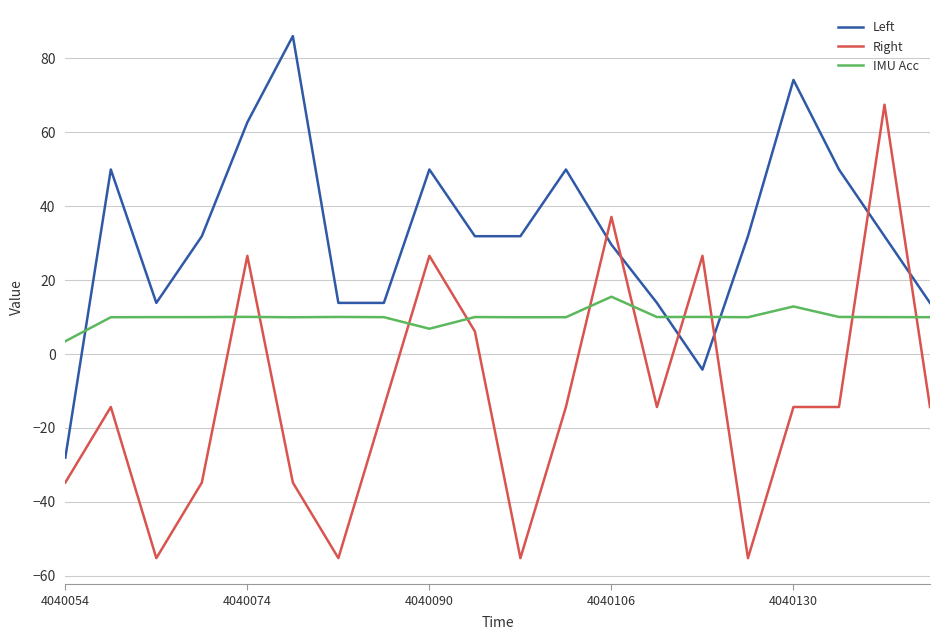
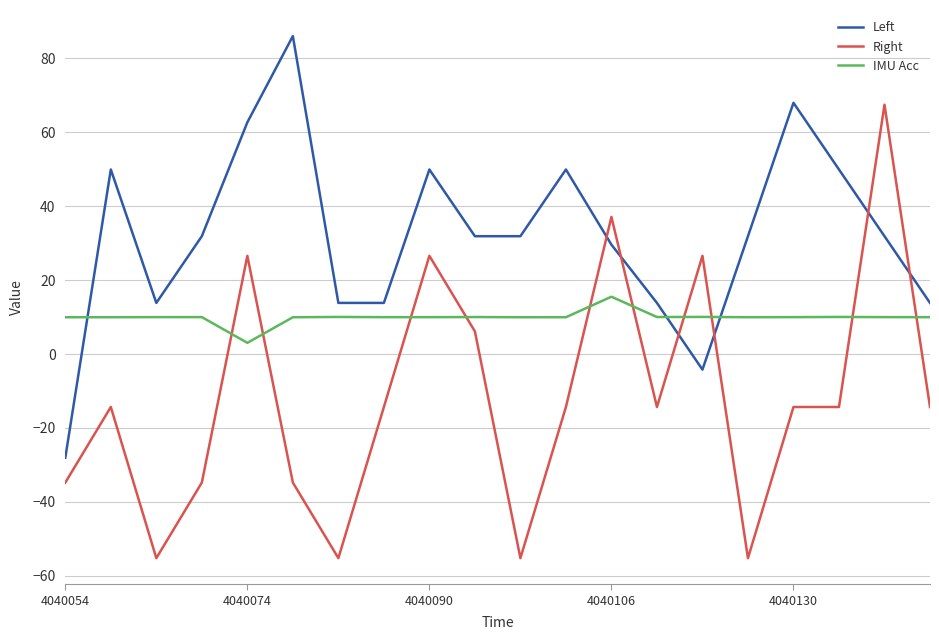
  {
    "Left": {
      "4040054": -28,
      "4040074": 63,
      "4040090": 50,
      "4040106": 30,
-     "4040130": 74
+     "4040130": 68
    },
    "Right": {
      "4040054": -35,
      "4040074": 27,
      "4040090": 27,
      "4040106": 37,
      "4040130": -14
    },
    "IMU Acc": {
-     "4040054": 3,
-     "4040074": 10,
-     "4040090": 7,
+     "4040054": 10,
+     "4040074": 3,
+     "4040090": 10,
      "4040106": 16,
-     "4040130": 13
+     "4040130": 10
    }
  }
